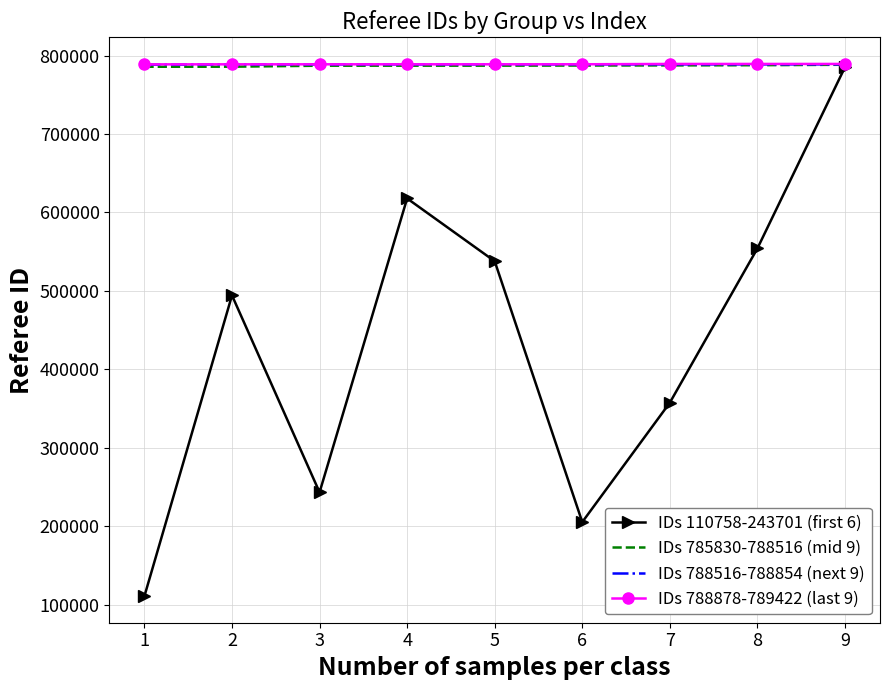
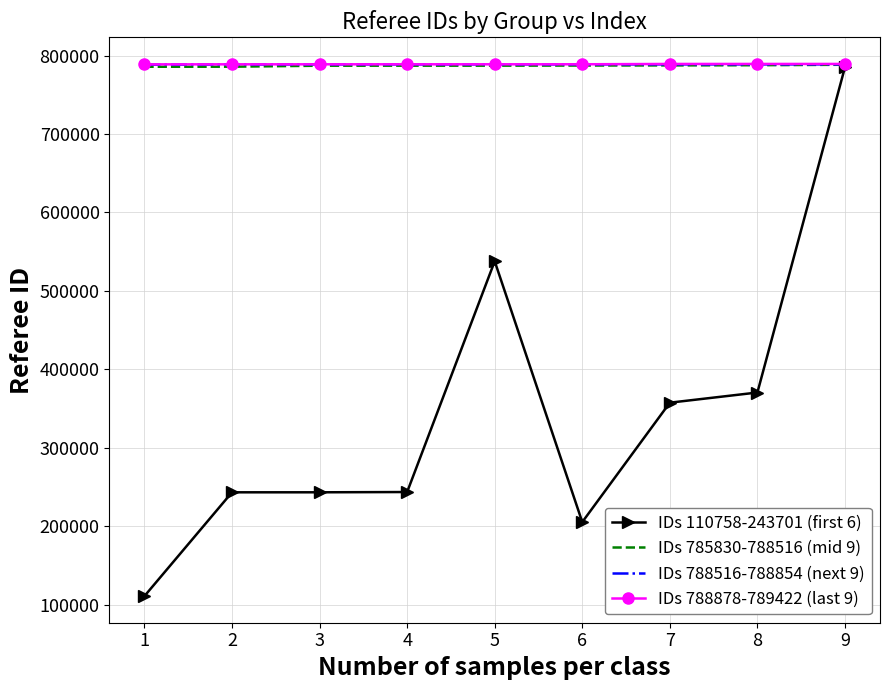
  {
    "IDs 110758-243701 (first 6)": {
      "1": 110000,
-     "2": 490000,
+     "2": 240000,
      "3": 240000,
-     "4": 620000,
+     "4": 240000,
      "5": 540000,
      "6": 210000,
      "7": 360000,
-     "8": 550000
+     "8": 370000
    }
  }
